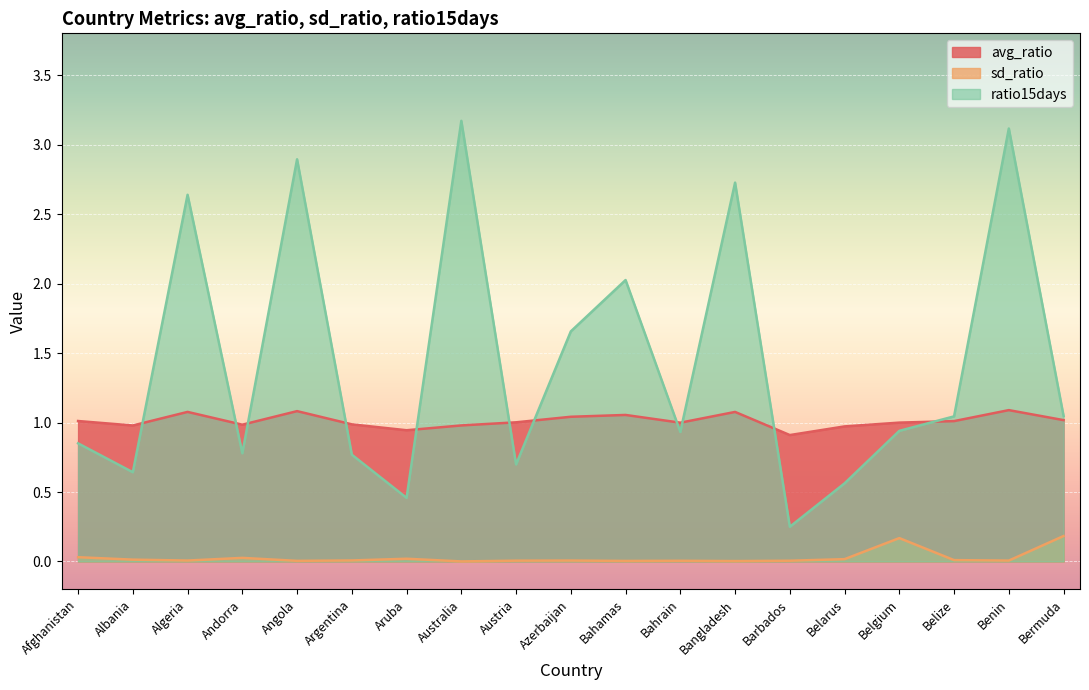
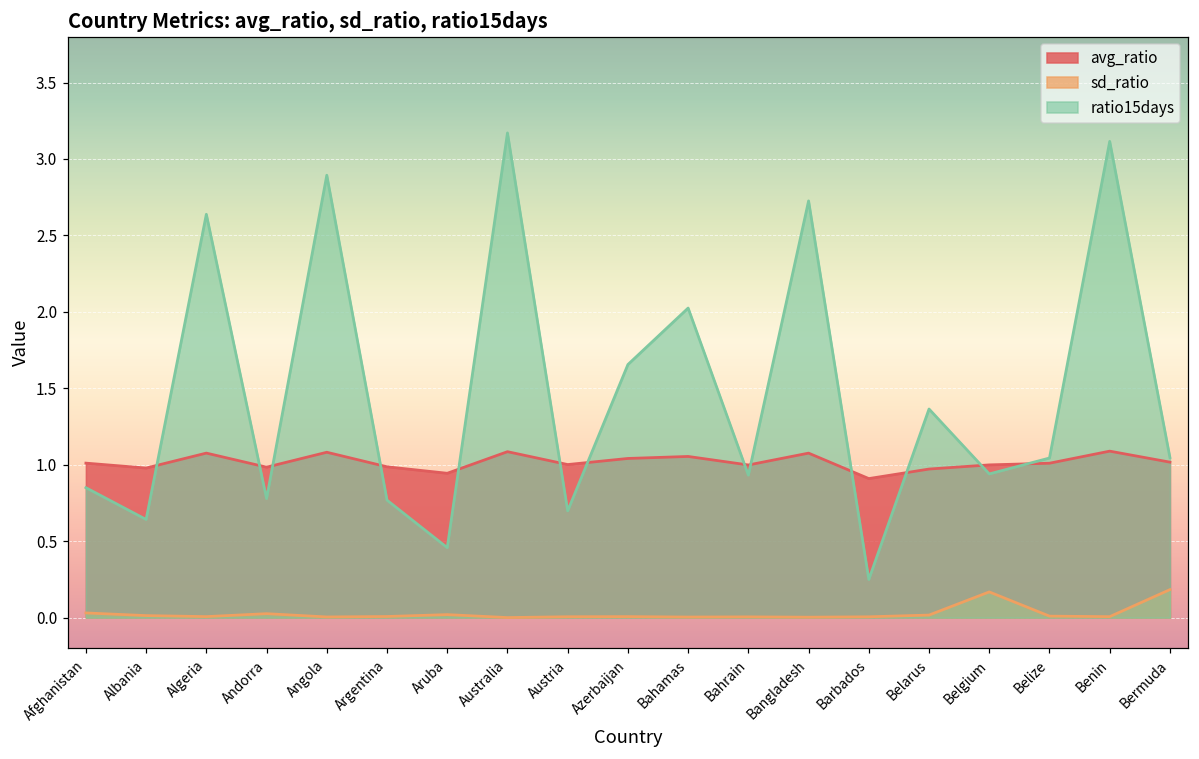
  {
    "avg_ratio": {
      "Afghanistan": 1.01,
      "Albania": 0.98,
      "Algeria": 1.08,
      "Andorra": 0.98,
      "Angola": 1.08,
      "Argentina": 0.99,
      "Aruba": 0.94,
-     "Australia": 0.98,
+     "Australia": 1.09,
      "Austria": 1.00,
      "Azerbaijan": 1.04,
      "Bahamas": 1.05,
      "Bahrain": 1.00,
      "Bangladesh": 1.08,
      "Barbados": 0.91,
      "Belarus": 0.97,
      "Belgium": 1.00,
      "Belize": 1.01,
      "Benin": 1.09,
      "Bermuda": 1.02
    },
    "sd_ratio": {
      "Afghanistan": 0.03,
      "Albania": 0.01,
      "Algeria": 0.01,
      "Andorra": 0.03,
      "Angola": 0.00,
      "Argentina": 0.01,
      "Aruba": 0.02,
      "Australia": 0.00,
      "Austria": 0.01,
      "Azerbaijan": 0.01,
      "Bahamas": 0.00,
      "Bahrain": 0.01,
      "Bangladesh": 0.00,
      "Barbados": 0.01,
      "Belarus": 0.02,
      "Belgium": 0.17,
      "Belize": 0.01,
      "Benin": 0.01,
      "Bermuda": 0.18
    },
    "ratio15days": {
      "Afghanistan": 0.85,
      "Albania": 0.64,
      "Algeria": 2.64,
      "Andorra": 0.78,
      "Angola": 2.89,
      "Argentina": 0.77,
      "Aruba": 0.46,
      "Australia": 3.17,
      "Austria": 0.70,
      "Azerbaijan": 1.66,
      "Bahamas": 2.02,
      "Bahrain": 0.93,
      "Bangladesh": 2.73,
      "Barbados": 0.25,
-     "Belarus": 0.56,
+     "Belarus": 1.36,
      "Belgium": 0.94,
      "Belize": 1.04,
      "Benin": 3.12,
      "Bermuda": 1.05
    }
  }
